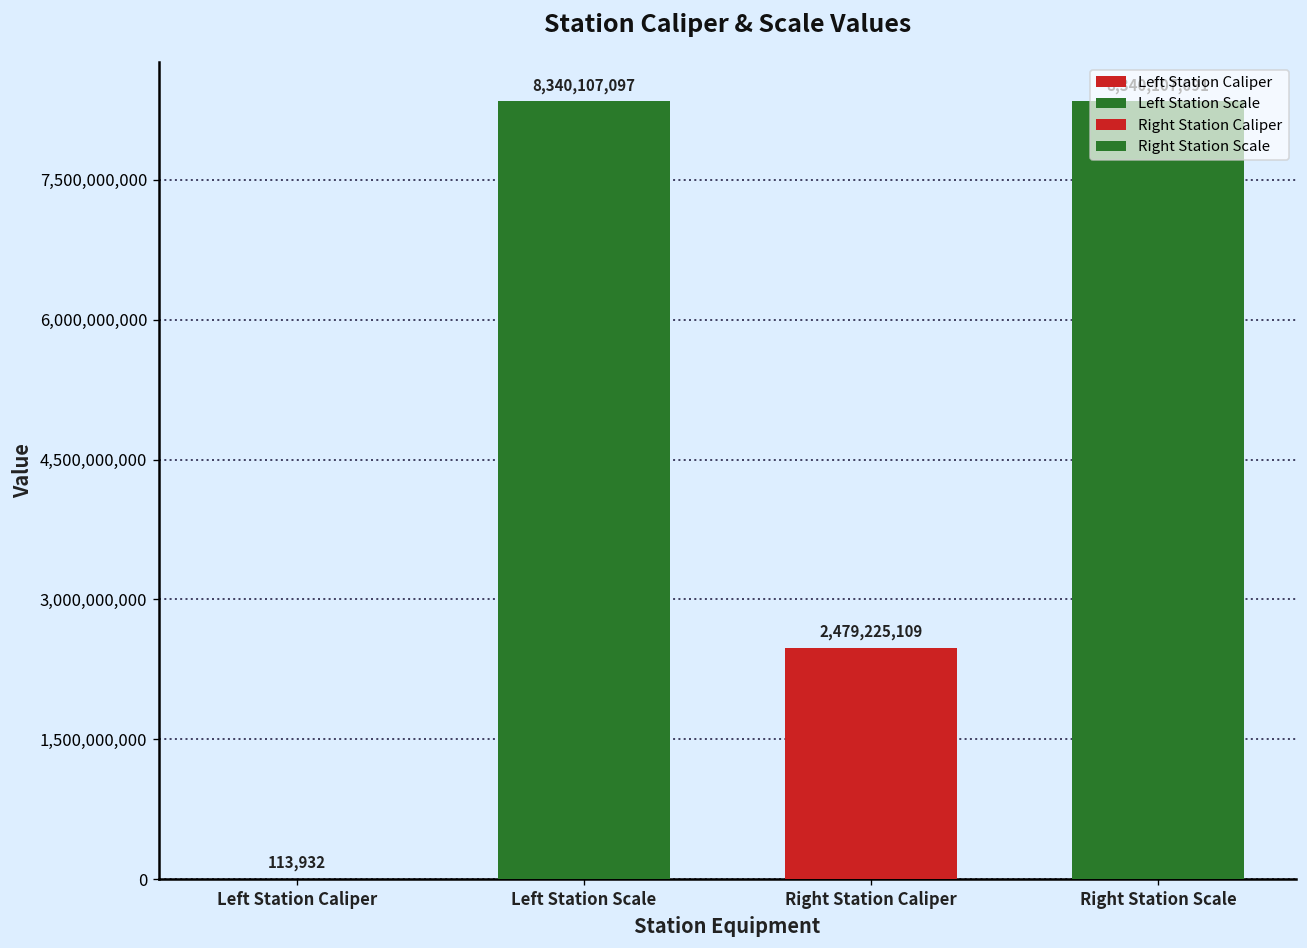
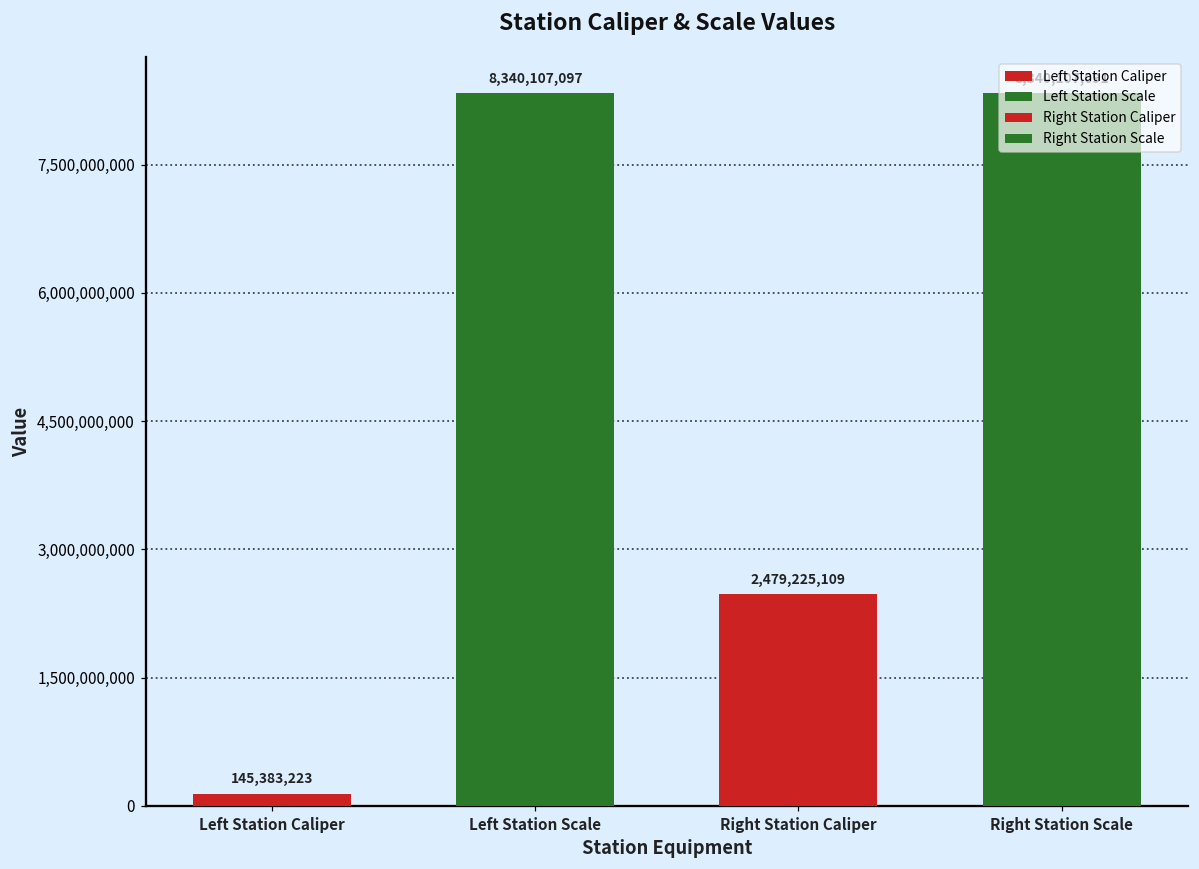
  {
-   "Left Station Caliper": "113,932",
+   "Left Station Caliper": "145,383,223",
    "Left Station Scale": "8,340,107,097",
    "Right Station Caliper": "2,479,225,109"
  }
